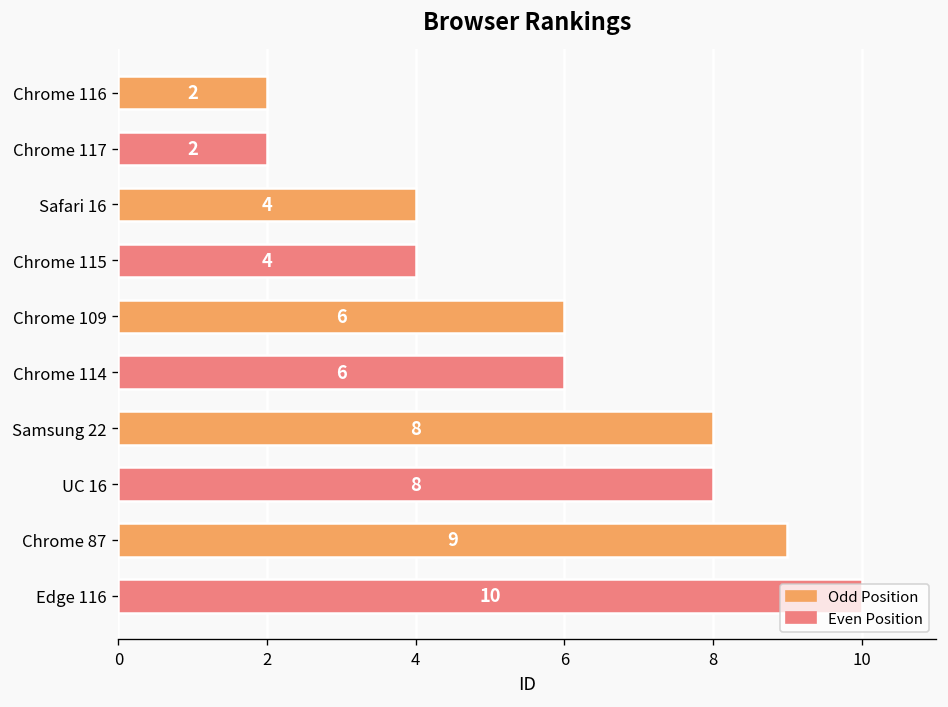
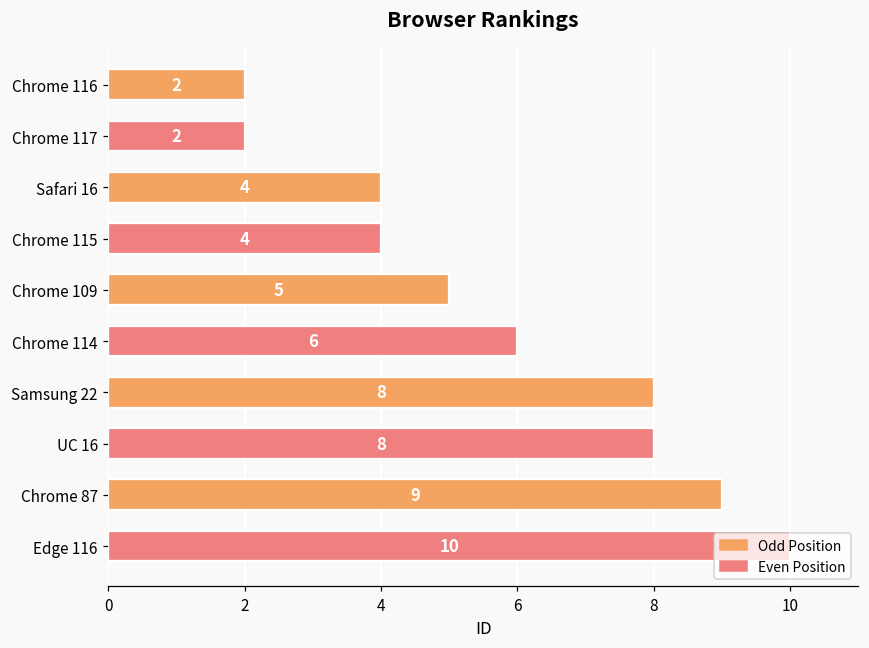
  {
    "Chrome 116": 2,
    "Chrome 117": 2,
    "Safari 16": 4,
    "Chrome 115": 4,
-   "Chrome 109": 6,
+   "Chrome 109": 5,
    "Chrome 114": 6,
    "Samsung 22": 8,
    "UC 16": 8,
    "Chrome 87": 9
  }
